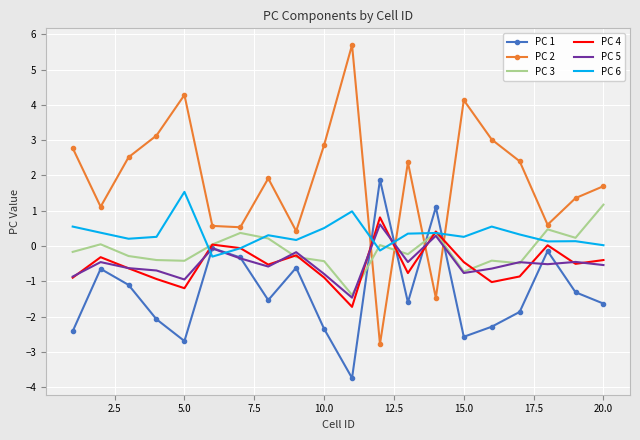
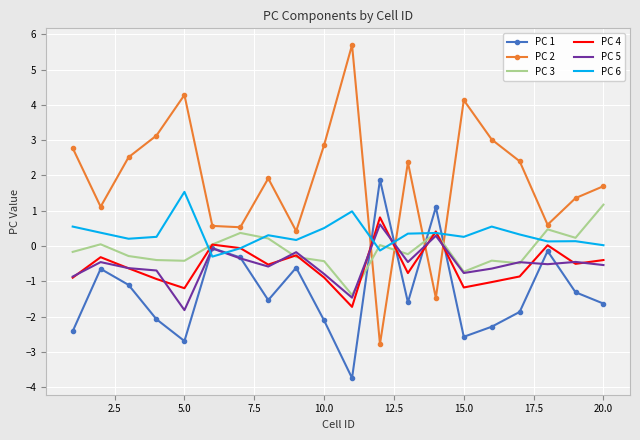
  {
    "PC 1": {
      "5.0": -2.7,
-     "10.0": -2.3,
+     "10.0": -2.1,
      "15.0": -2.6,
      "20.0": -1.6
    },
    "PC 2": {
      "5.0": 4.3,
      "10.0": 2.9,
      "15.0": 4.1,
      "20.0": 1.7
    },
    "PC 3": {
      "5.0": -0.4,
      "10.0": -0.4,
      "20.0": 1.2
    },
    "PC 4": {
      "5.0": -1.2,
      "10.0": -0.9,
-     "15.0": -0.5,
+     "15.0": -1.2,
      "20.0": -0.4
    },
    "PC 5": {
-     "5.0": -0.9,
+     "5.0": -1.8,
      "10.0": -0.8,
      "20.0": -0.5
    },
    "PC 6": {
      "5.0": 1.5,
      "10.0": 0.5,
      "15.0": 0.3,
      "20.0": 0.0
    }
  }
